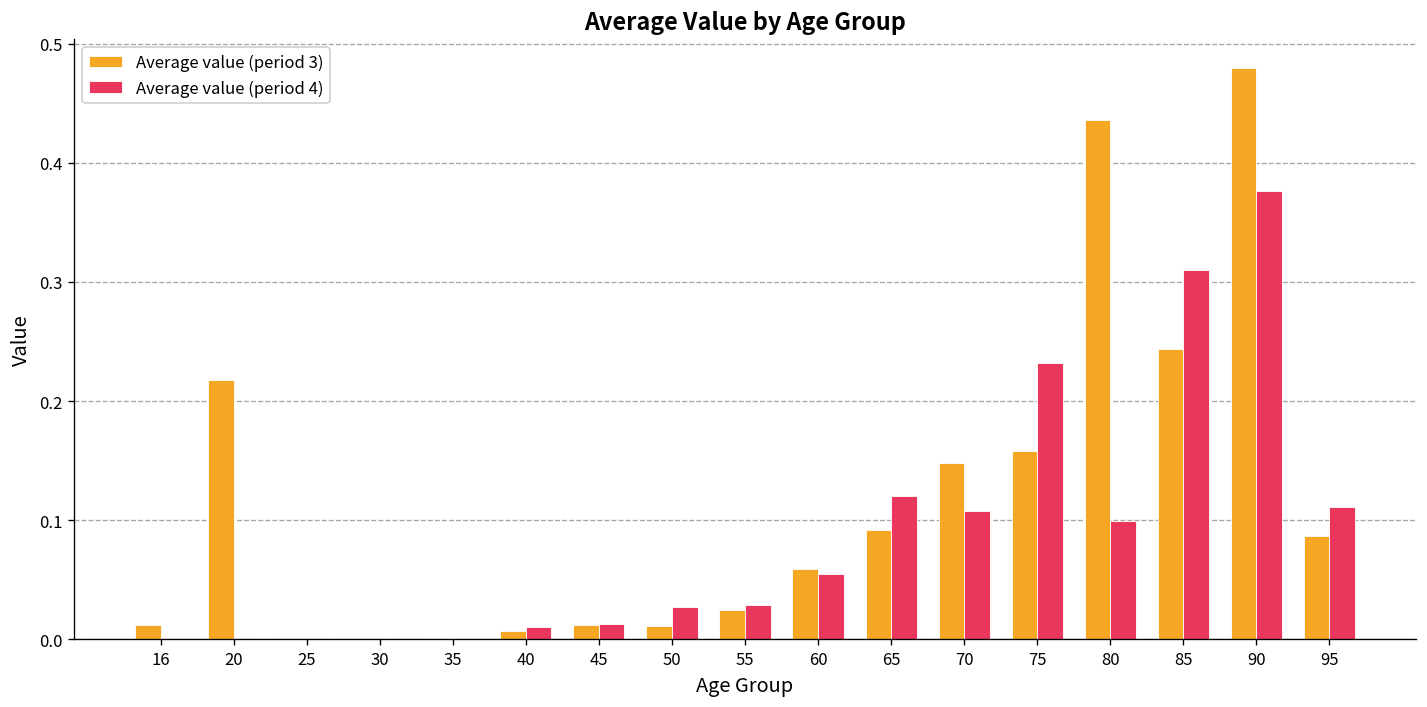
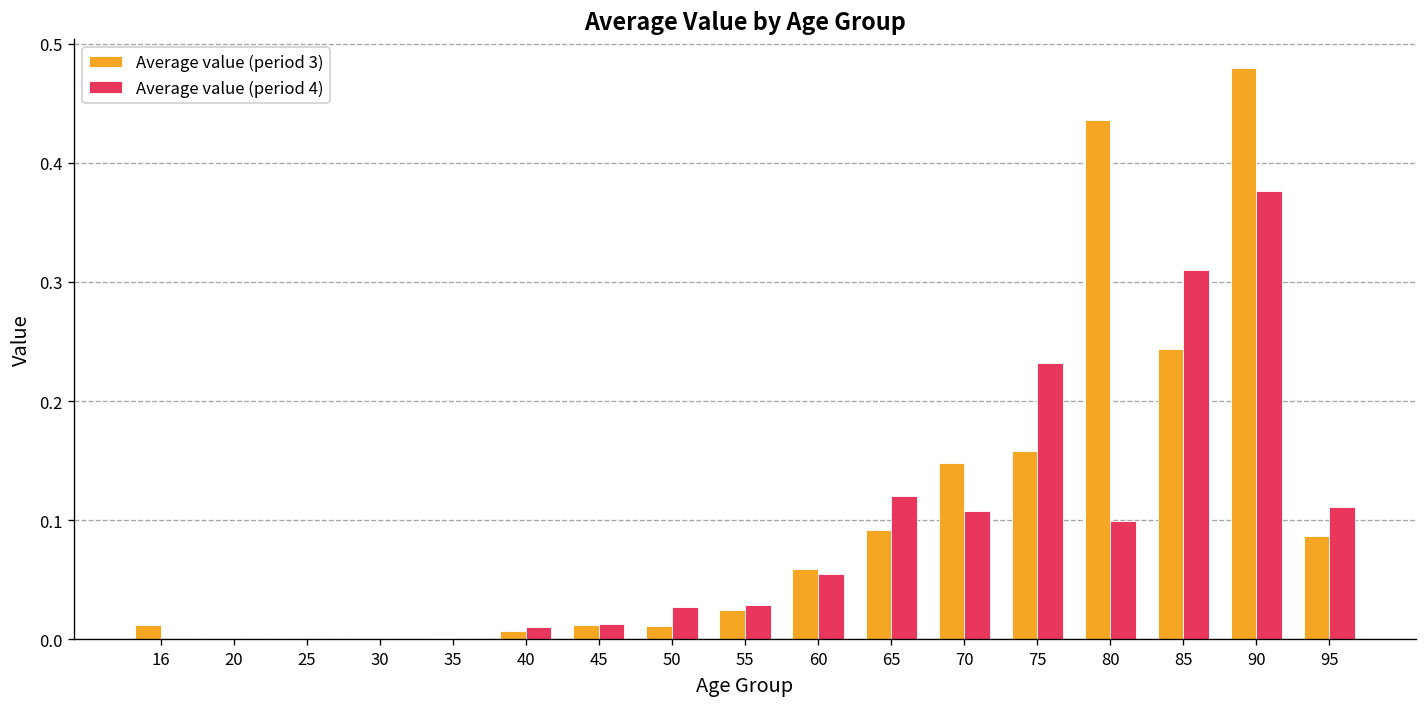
  {
    "Average value (period 3)": {
      "16": 0.01,
-     "20": 0.22,
+     "20": 0.00,
      "30": 0.00,
      "40": 0.01,
      "45": 0.01,
      "50": 0.01,
      "55": 0.02,
      "60": 0.06,
      "65": 0.09,
      "70": 0.15,
      "75": 0.16,
      "80": 0.44,
      "85": 0.24,
      "90": 0.48,
      "95": 0.09
    },
    "Average value (period 4)": {
      "40": 0.01,
      "45": 0.01,
      "50": 0.03,
      "55": 0.03,
      "60": 0.05,
      "65": 0.12,
      "70": 0.11,
      "75": 0.23,
      "80": 0.10,
      "85": 0.31,
      "90": 0.38,
      "95": 0.11
    }
  }
